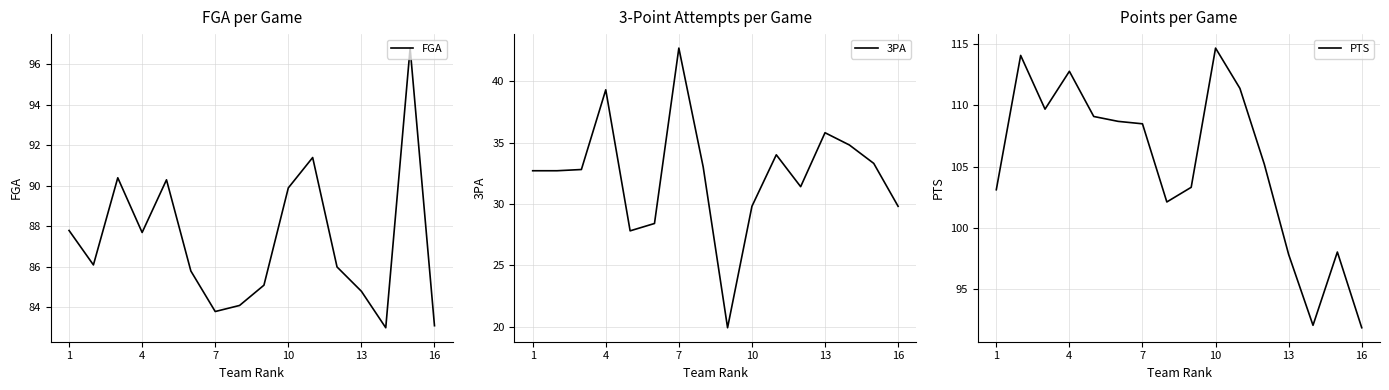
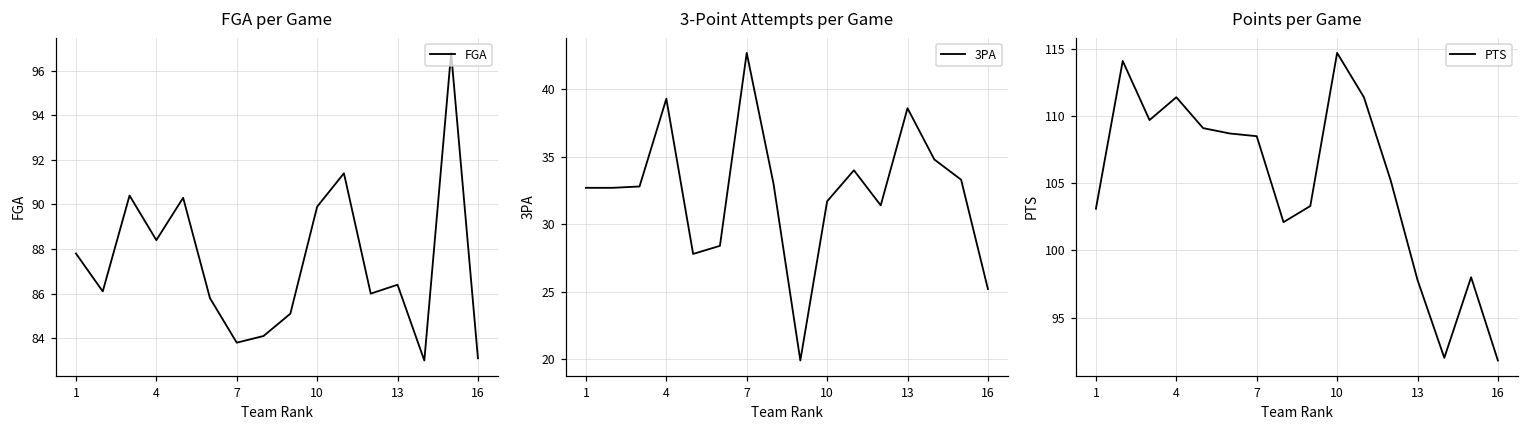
  {
    "FGA per Game": {
      "1": 87.8,
-     "4": 87.7,
+     "4": 88.4,
      "7": 83.8,
      "10": 89.9,
-     "13": 84.8,
+     "13": 86.4,
      "16": 83.1
    },
    "3-Point Attempts per Game": {
      "1": 32.7,
      "4": 39.3,
      "7": 42.7,
-     "10": 29.8,
-     "13": 35.8,
-     "16": 29.8
+     "10": 31.7,
+     "13": 38.6,
+     "16": 25.2
    },
    "Points per Game": {
      "1": 103.1,
-     "4": 112.8,
+     "4": 111.4,
      "7": 108.5,
      "10": 114.7,
      "13": 97.8,
      "16": 91.8
    }
  }
